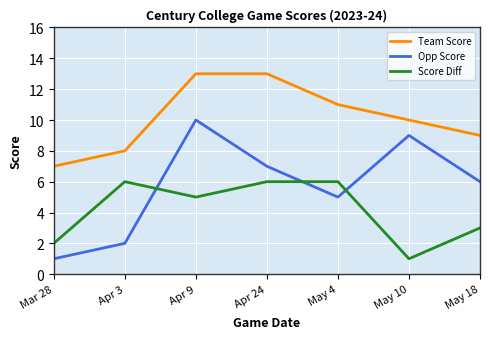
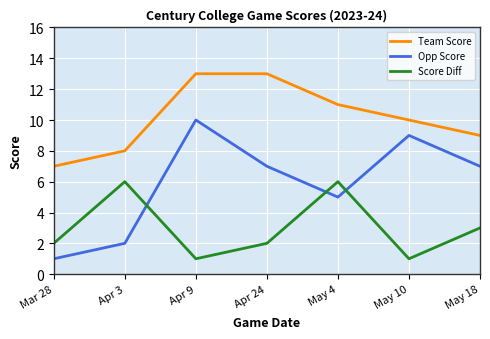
  {
    "Team Score": {
      "Mar 28": 7,
      "Apr 3": 8,
      "Apr 9": 13,
      "Apr 24": 13,
      "May 4": 11,
      "May 10": 10,
      "May 18": 9
    },
    "Opp Score": {
      "Mar 28": 1,
      "Apr 3": 2,
      "Apr 9": 10,
      "Apr 24": 7,
      "May 4": 5,
      "May 10": 9,
-     "May 18": 6
+     "May 18": 7
    },
    "Score Diff": {
      "Mar 28": 2,
      "Apr 3": 6,
-     "Apr 9": 5,
-     "Apr 24": 6,
+     "Apr 9": 1,
+     "Apr 24": 2,
      "May 4": 6,
      "May 10": 1,
      "May 18": 3
    }
  }
